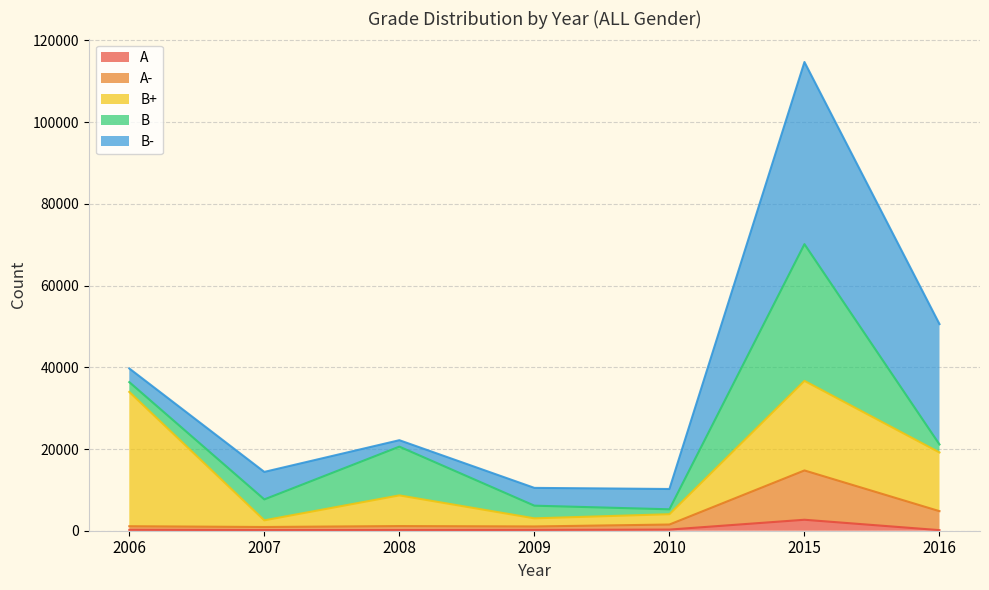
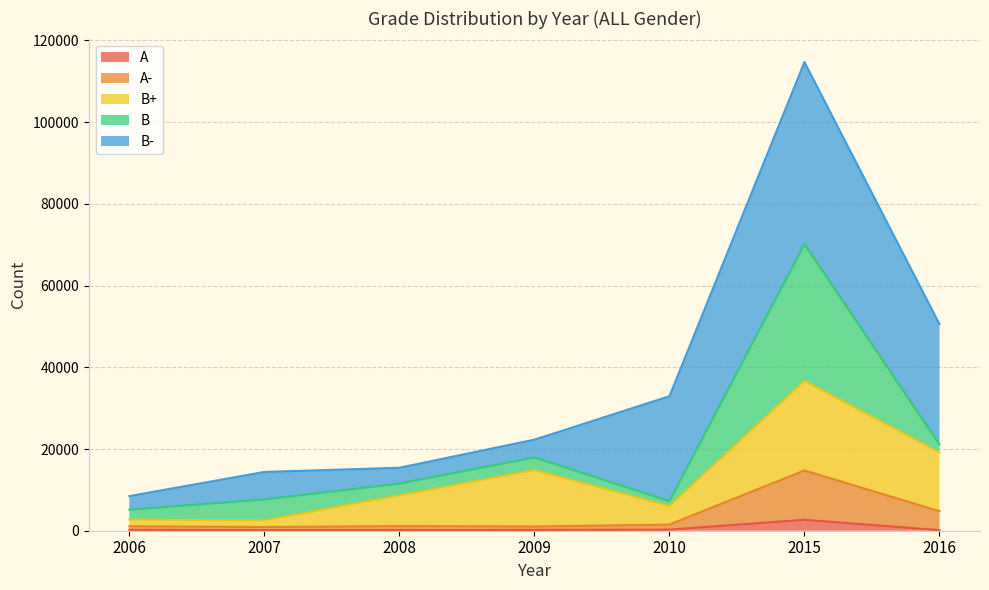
  {
    "B+": {
-     "2006": 33000,
+     "2006": 2000,
      "2007": 2000,
      "2008": 8000,
-     "2009": 2000,
-     "2010": 3000,
+     "2009": 14000,
+     "2010": 5000,
      "2015": 22000,
      "2016": 14000
    },
    "B": {
      "2006": 2000,
      "2007": 5000,
-     "2008": 12000,
+     "2008": 3000,
      "2009": 3000,
      "2010": 1000,
      "2015": 33000,
      "2016": 2000
    },
    "B-": {
      "2006": 3000,
      "2007": 7000,
-     "2008": 2000,
+     "2008": 4000,
      "2009": 4000,
-     "2010": 5000,
+     "2010": 26000,
      "2015": 45000,
      "2016": 29000
    }
  }
